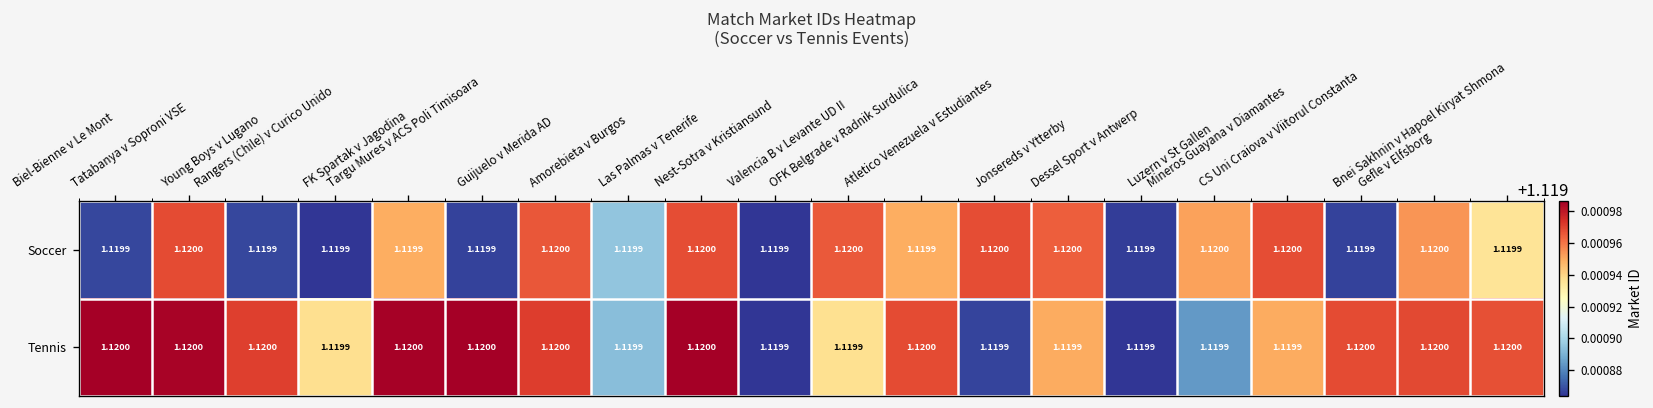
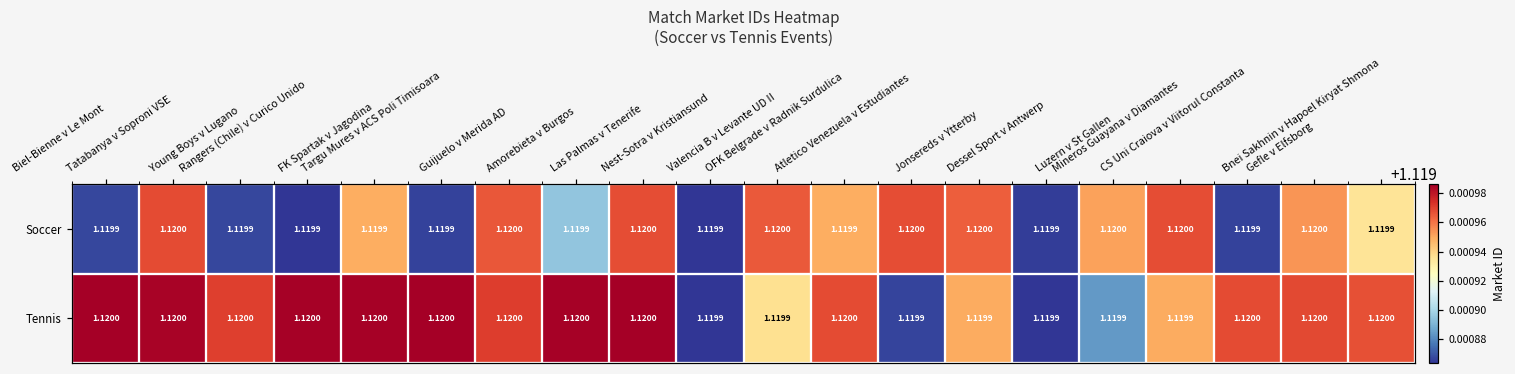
  {
    "Soccer": {
      "Biel-Bienne v Le Mont": 1.1199,
      "Tatabanya v Soproni VSE": 1.1200,
      "Young Boys v Lugano": 1.1199,
      "Rangers (Chile) v Curico Unido": 1.1199,
      "FK Spartak v Jagodina": 1.1199,
      "Targu Mures v ACS Poli Timisoara": 1.1199,
      "Guijuelo v Merida AD": 1.1200,
      "Amorebieta v Burgos": 1.1199,
      "Las Palmas v Tenerife": 1.1200,
      "Nest-Sotra v Kristiansund": 1.1199,
      "Valencia B v Levante UD II": 1.1200,
      "OFK Belgrade v Radnik Surdulica": 1.1199,
      "Atletico Venezuela v Estudiantes": 1.1200,
      "Jonsereds v Ytterby": 1.1200,
      "Dessel Sport v Antwerp": 1.1199,
      "Luzern v St Gallen": 1.1200,
      "Mineros Guayana v Diamantes": 1.1200,
      "CS Uni Craiova v Viitorul Constanta": 1.1199,
      "Gefle v Elfsborg": 1.1200,
      "Bnei Sakhnin v Hapoel Kiryat Shmona": 1.1199
    },
    "Tennis": {
      "Biel-Bienne v Le Mont": 1.1200,
      "Tatabanya v Soproni VSE": 1.1200,
      "Young Boys v Lugano": 1.1200,
-     "Rangers (Chile) v Curico Unido": 1.1199,
+     "Rangers (Chile) v Curico Unido": 1.1200,
      "FK Spartak v Jagodina": 1.1200,
      "Targu Mures v ACS Poli Timisoara": 1.1200,
      "Guijuelo v Merida AD": 1.1200,
-     "Amorebieta v Burgos": 1.1199,
+     "Amorebieta v Burgos": 1.1200,
      "Las Palmas v Tenerife": 1.1200,
      "Nest-Sotra v Kristiansund": 1.1199,
      "Valencia B v Levante UD II": 1.1199,
      "OFK Belgrade v Radnik Surdulica": 1.1200,
      "Atletico Venezuela v Estudiantes": 1.1199,
      "Jonsereds v Ytterby": 1.1199,
      "Dessel Sport v Antwerp": 1.1199,
      "Luzern v St Gallen": 1.1199,
      "Mineros Guayana v Diamantes": 1.1199,
      "CS Uni Craiova v Viitorul Constanta": 1.1200,
      "Gefle v Elfsborg": 1.1200,
      "Bnei Sakhnin v Hapoel Kiryat Shmona": 1.1200
    }
  }
